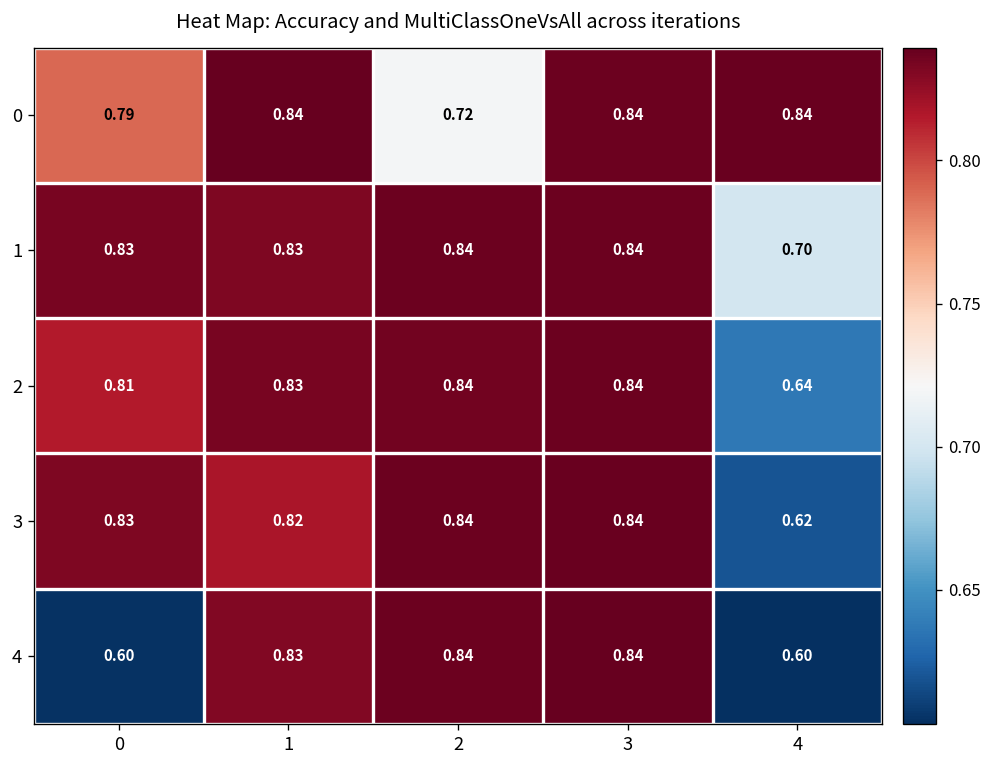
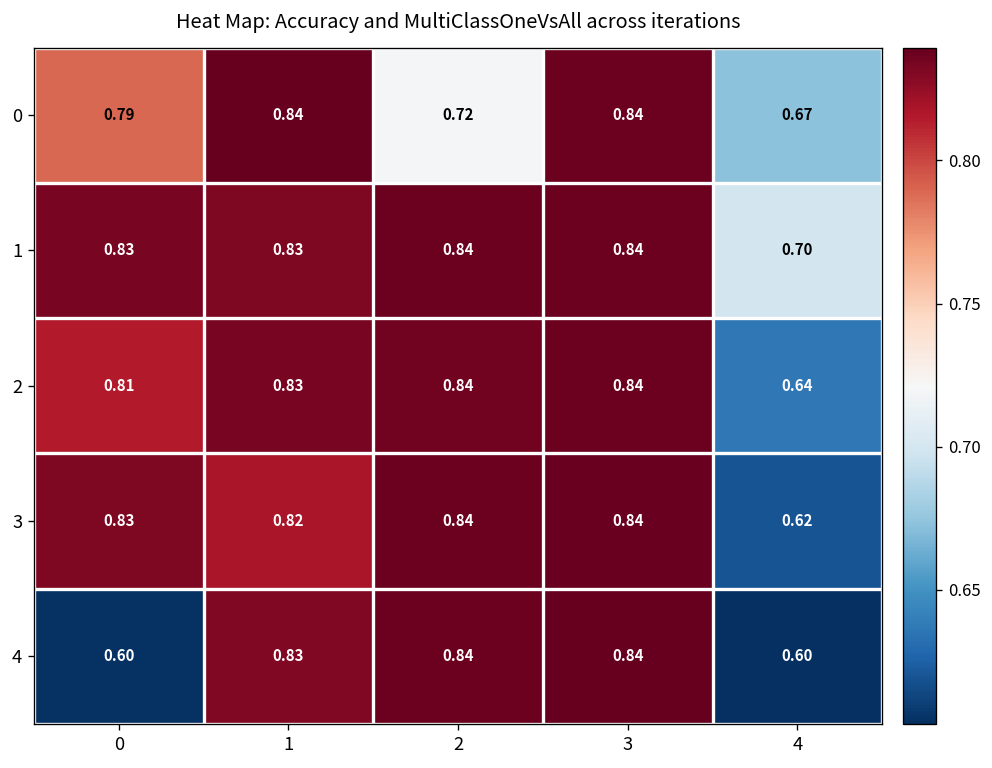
  {
    "0": {
      "0": 0.79,
      "1": 0.84,
      "2": 0.72,
      "3": 0.84,
-     "4": 0.84
+     "4": 0.67
    },
    "1": {
      "0": 0.83,
      "1": 0.83,
      "2": 0.84,
      "3": 0.84,
      "4": 0.70
    },
    "2": {
      "0": 0.81,
      "1": 0.83,
      "2": 0.84,
      "3": 0.84,
      "4": 0.64
    },
    "3": {
      "0": 0.83,
      "1": 0.82,
      "2": 0.84,
      "3": 0.84,
      "4": 0.62
    },
    "4": {
      "0": 0.60,
      "1": 0.83,
      "2": 0.84,
      "3": 0.84,
      "4": 0.60
    }
  }
